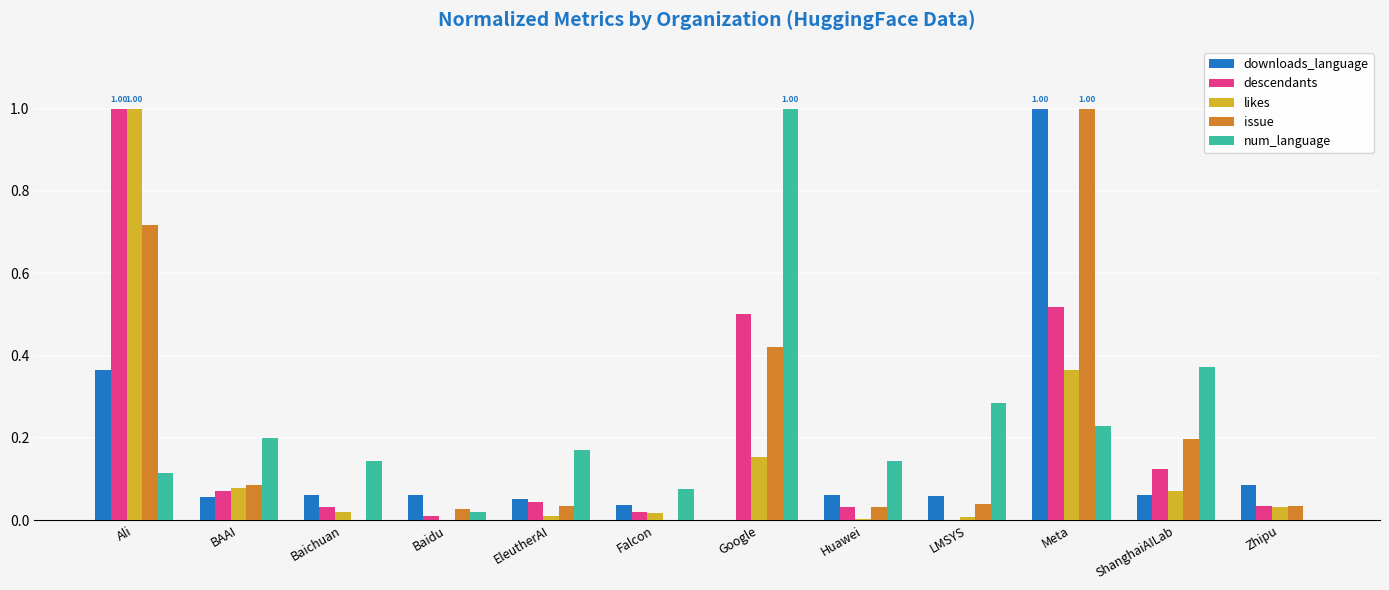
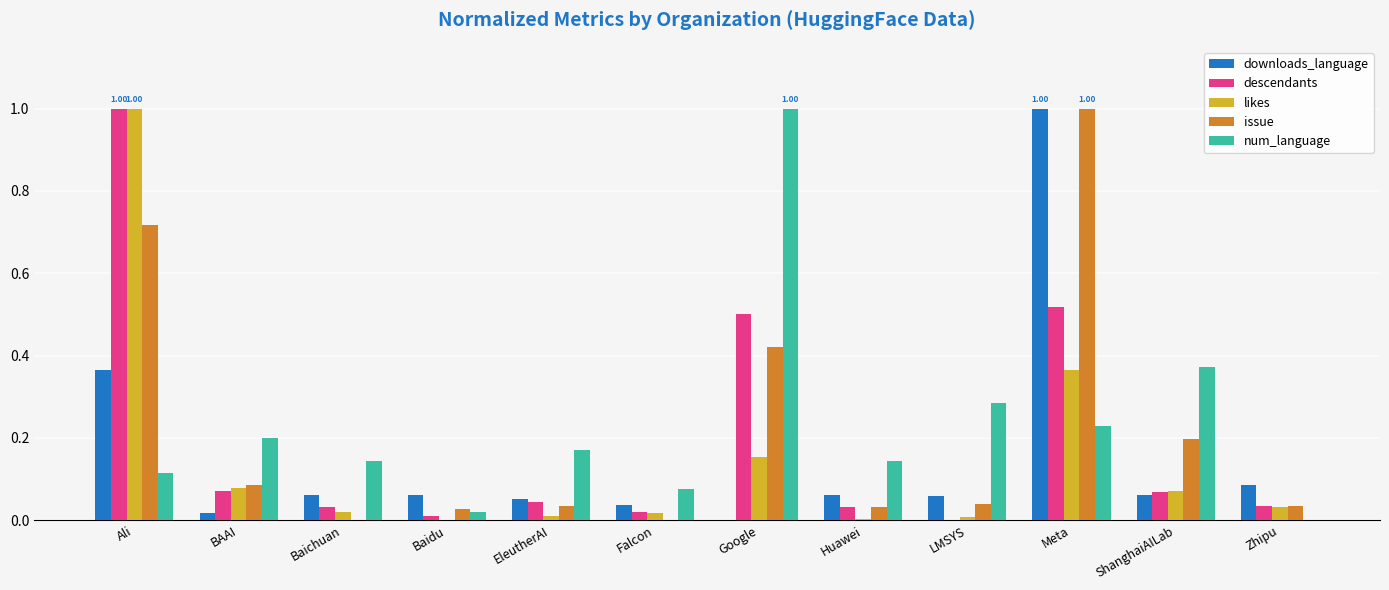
  {
    "downloads_language": {
      "Ali": 0.36,
-     "BAAI": 0.06,
+     "BAAI": 0.02,
      "Baichuan": 0.06,
      "Baidu": 0.06,
      "EleutherAI": 0.05,
      "Falcon": 0.04,
      "Google": 0.00,
      "Huawei": 0.06,
      "LMSYS": 0.06,
      "ShanghaiAILab": 0.06,
      "Zhipu": 0.09
    },
    "descendants": {
      "BAAI": 0.07,
      "Baichuan": 0.03,
      "Baidu": 0.01,
      "EleutherAI": 0.04,
      "Falcon": 0.02,
      "Google": 0.50,
      "Huawei": 0.03,
      "LMSYS": 0.00,
      "Meta": 0.52,
-     "ShanghaiAILab": 0.13,
+     "ShanghaiAILab": 0.07,
      "Zhipu": 0.04
    },
    "num_language": {
      "Google": 1.00
    }
  }
